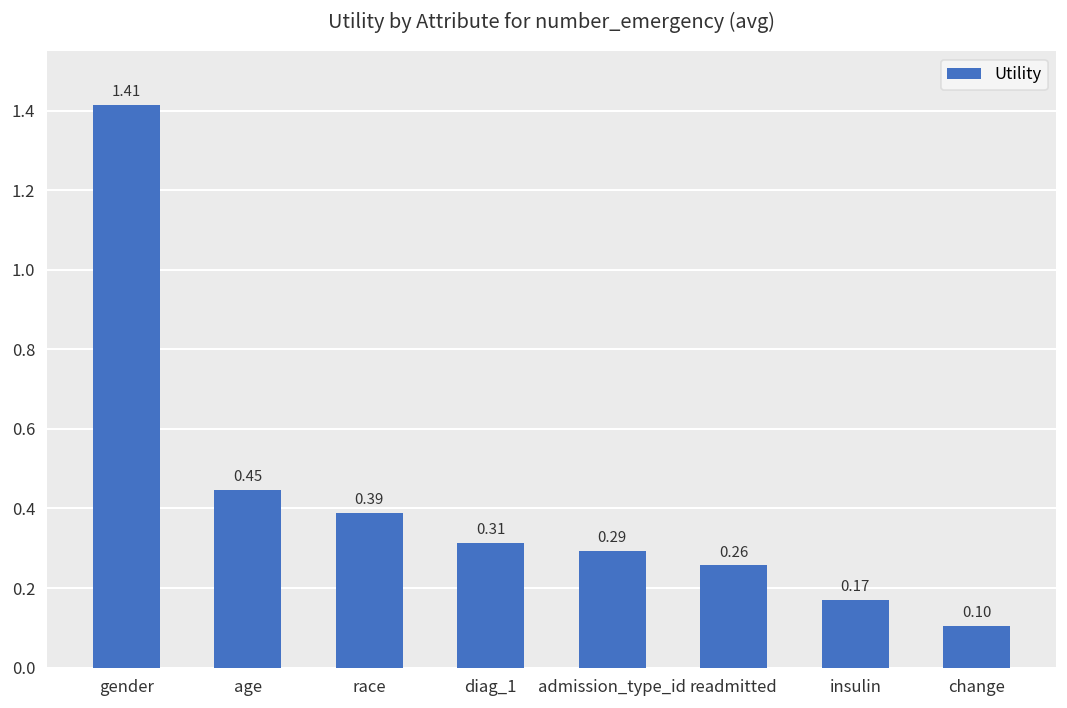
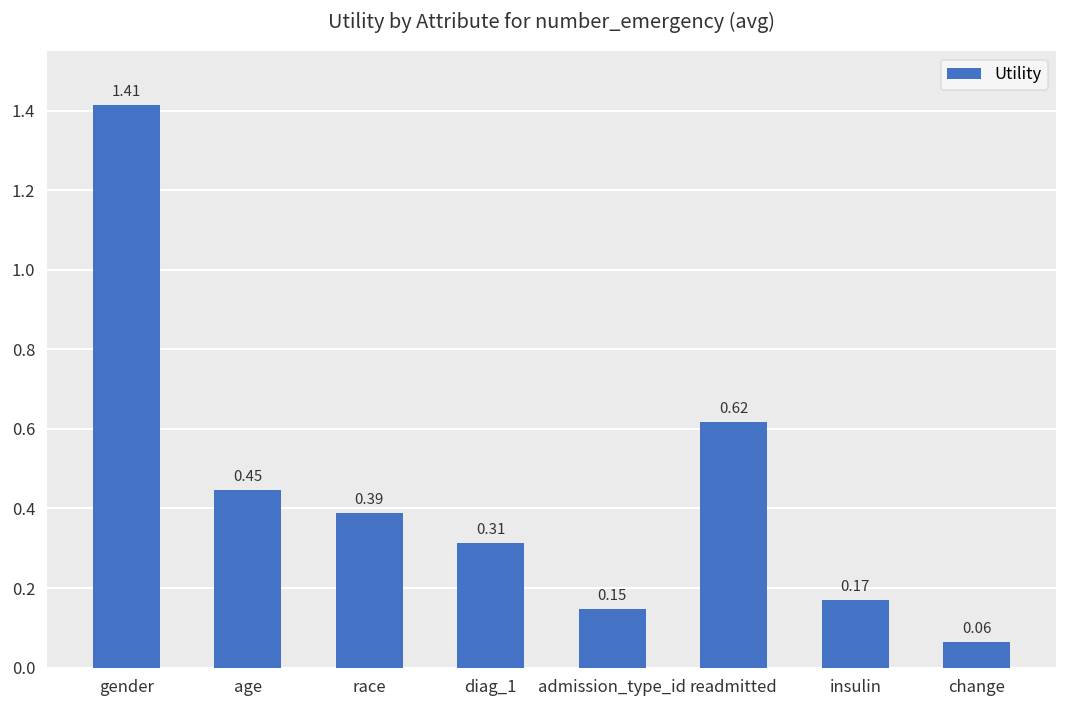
  {
    "gender": 1.41,
    "age": 0.45,
    "race": 0.39,
    "diag_1": 0.31,
-   "admission_type_id": 0.29,
-   "readmitted": 0.26,
+   "admission_type_id": 0.15,
+   "readmitted": 0.62,
    "insulin": 0.17,
-   "change": 0.10
+   "change": 0.06
  }
